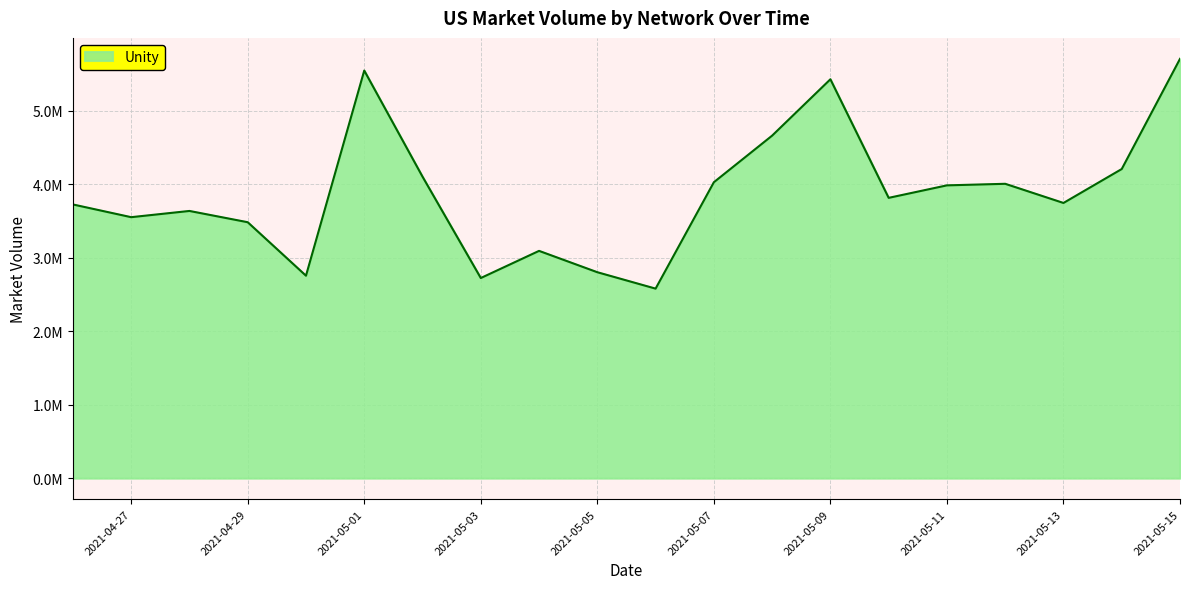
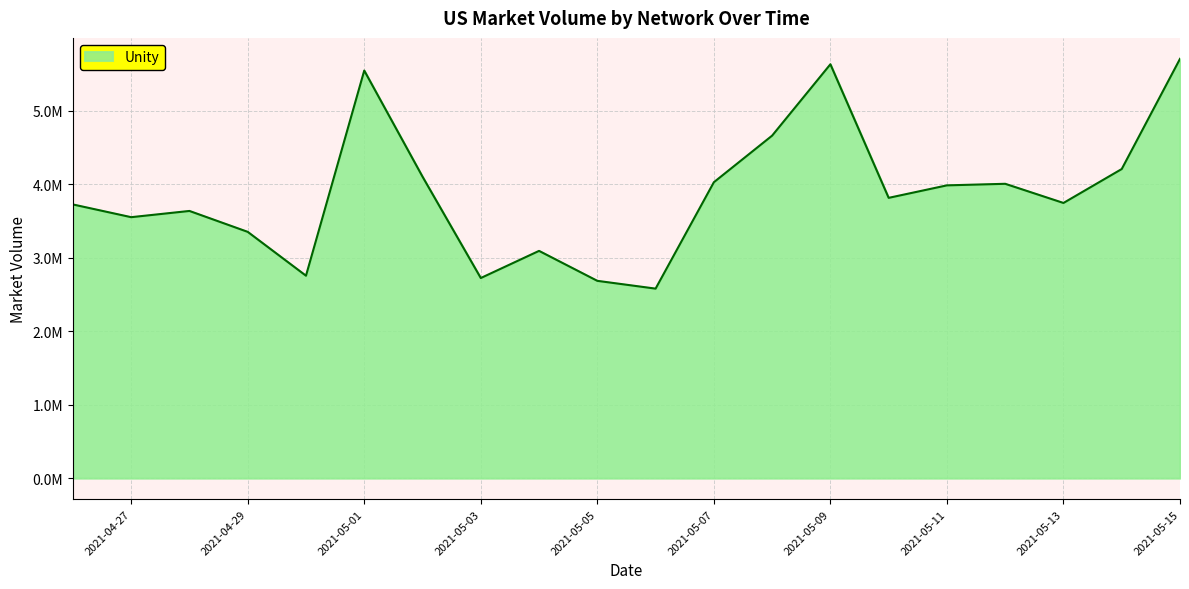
  {
    "2021-04-27": 3600000,
-   "2021-04-29": 3500000,
+   "2021-04-29": 3400000,
    "2021-05-01": 5600000,
    "2021-05-03": 2700000,
-   "2021-05-05": 2800000,
+   "2021-05-05": 2700000,
    "2021-05-07": 4000000,
-   "2021-05-09": 5400000,
+   "2021-05-09": 5600000,
    "2021-05-11": 4000000,
    "2021-05-13": 3700000,
    "2021-05-15": 5700000
  }
